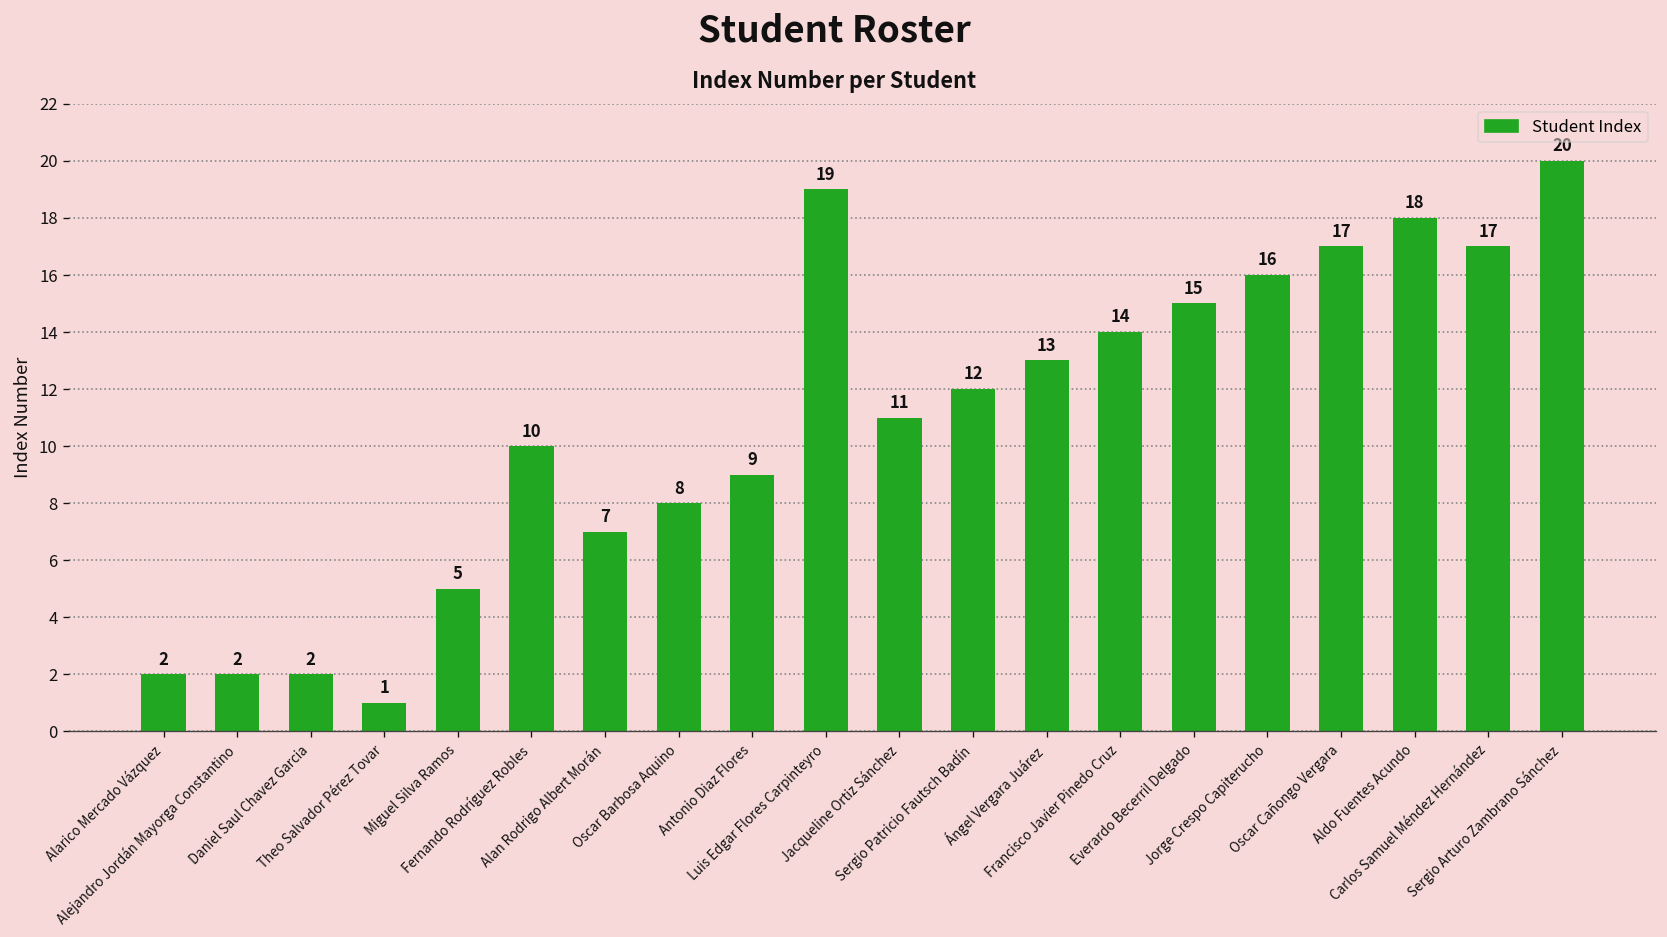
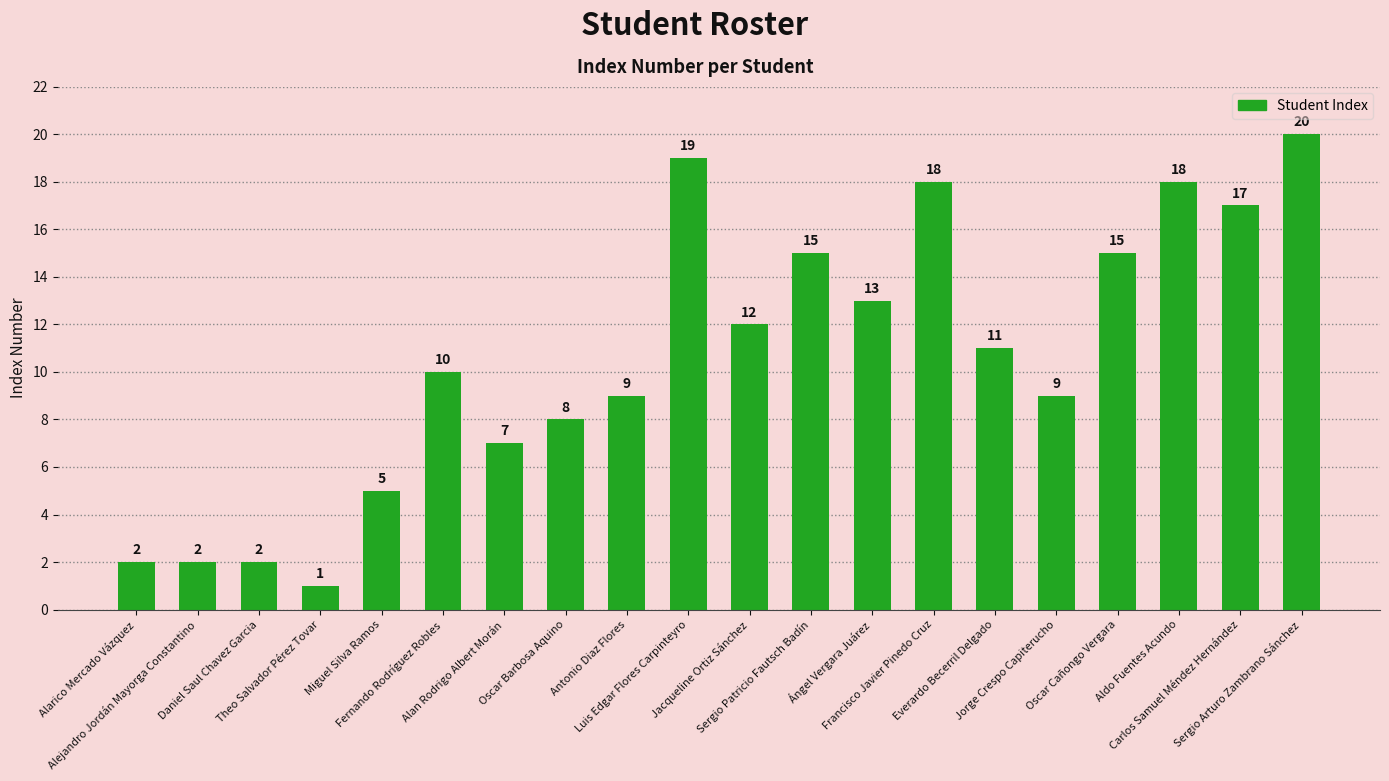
  {
    "Alarico Mercado Vázquez": 2,
    "Alejandro Jordán Mayorga Constantino": 2,
    "Daniel Saul Chavez Garcia": 2,
    "Theo Salvador Pérez Tovar": 1,
    "Miguel Silva Ramos": 5,
    "Fernando Rodríguez Robles": 10,
    "Alan Rodrigo Albert Morán": 7,
    "Oscar Barbosa Aquino": 8,
    "Antonio Diaz Flores": 9,
    "Luis Edgar Flores Carpinteyro": 19,
-   "Jacqueline Ortiz Sánchez": 11,
-   "Sergio Patricio Fautsch Badín": 12,
+   "Jacqueline Ortiz Sánchez": 12,
+   "Sergio Patricio Fautsch Badín": 15,
    "Ángel Vergara Juárez": 13,
-   "Francisco Javier Pinedo Cruz": 14,
-   "Everardo Becerril Delgado": 15,
-   "Jorge Crespo Capiterucho": 16,
-   "Oscar Cañongo Vergara": 17,
+   "Francisco Javier Pinedo Cruz": 18,
+   "Everardo Becerril Delgado": 11,
+   "Jorge Crespo Capiterucho": 9,
+   "Oscar Cañongo Vergara": 15,
    "Aldo Fuentes Acundo": 18,
    "Carlos Samuel Méndez Hernández": 17
  }
